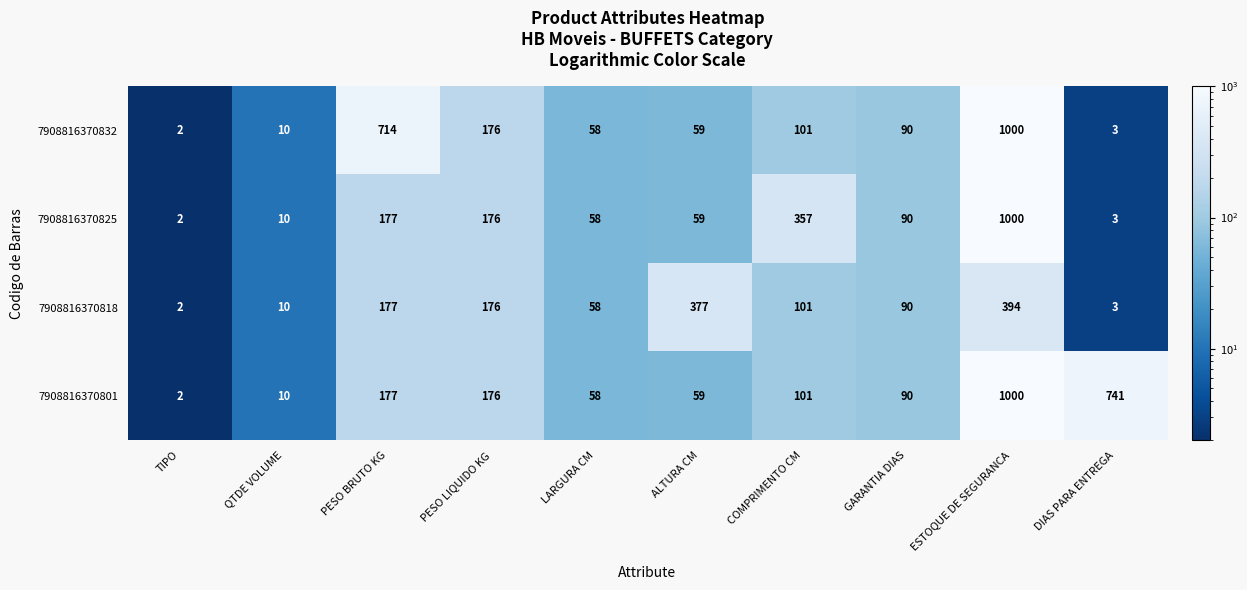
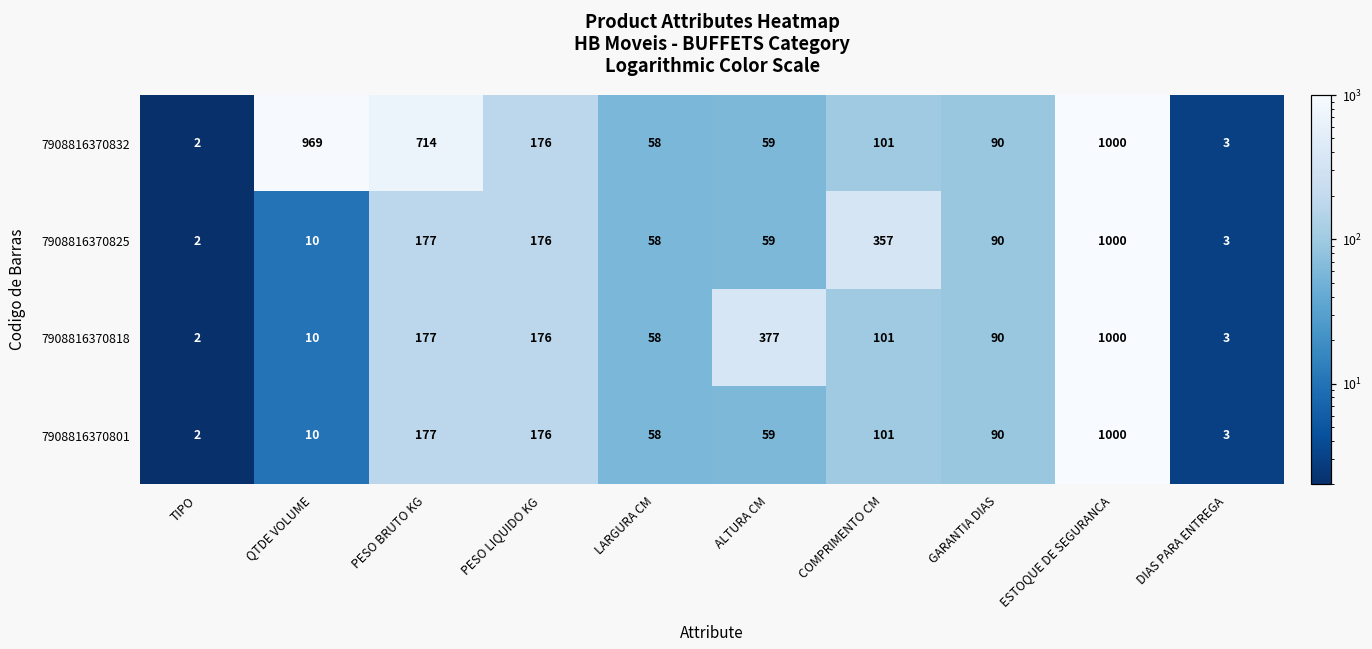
  {
    "7908816370832": {
      "TIPO": 2,
-     "QTDE VOLUME": 10,
+     "QTDE VOLUME": 969,
      "PESO BRUTO KG": 714,
      "PESO LIQUIDO KG": 176,
      "LARGURA CM": 58,
      "ALTURA CM": 59,
      "COMPRIMENTO CM": 101,
      "GARANTIA DIAS": 90,
      "ESTOQUE DE SEGURANCA": 1000,
      "DIAS PARA ENTREGA": 3
    },
    "7908816370825": {
      "TIPO": 2,
      "QTDE VOLUME": 10,
      "PESO BRUTO KG": 177,
      "PESO LIQUIDO KG": 176,
      "LARGURA CM": 58,
      "ALTURA CM": 59,
      "COMPRIMENTO CM": 357,
      "GARANTIA DIAS": 90,
      "ESTOQUE DE SEGURANCA": 1000,
      "DIAS PARA ENTREGA": 3
    },
    "7908816370818": {
      "TIPO": 2,
      "QTDE VOLUME": 10,
      "PESO BRUTO KG": 177,
      "PESO LIQUIDO KG": 176,
      "LARGURA CM": 58,
      "ALTURA CM": 377,
      "COMPRIMENTO CM": 101,
      "GARANTIA DIAS": 90,
-     "ESTOQUE DE SEGURANCA": 394,
+     "ESTOQUE DE SEGURANCA": 1000,
      "DIAS PARA ENTREGA": 3
    },
    "7908816370801": {
      "TIPO": 2,
      "QTDE VOLUME": 10,
      "PESO BRUTO KG": 177,
      "PESO LIQUIDO KG": 176,
      "LARGURA CM": 58,
      "ALTURA CM": 59,
      "COMPRIMENTO CM": 101,
      "GARANTIA DIAS": 90,
      "ESTOQUE DE SEGURANCA": 1000,
-     "DIAS PARA ENTREGA": 741
+     "DIAS PARA ENTREGA": 3
    }
  }
